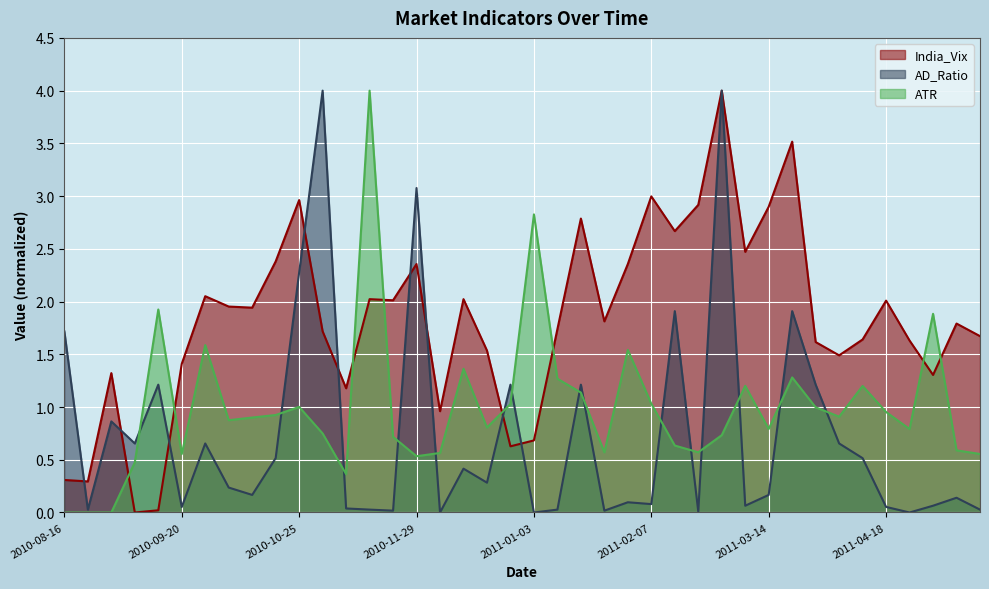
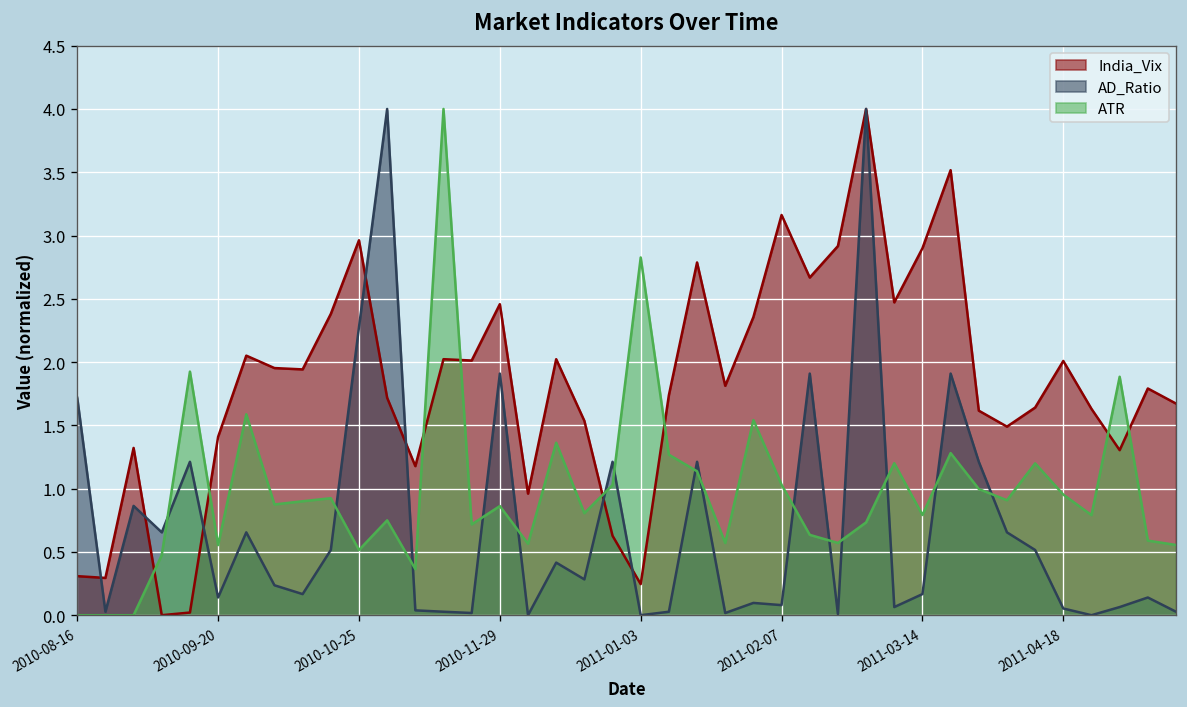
  {
    "India_Vix": {
      "2010-08-16": 0.31,
      "2010-09-20": 1.41,
      "2010-10-25": 2.96,
-     "2010-11-29": 2.36,
-     "2011-01-03": 0.68,
-     "2011-02-07": 3.00,
+     "2010-11-29": 2.46,
+     "2011-01-03": 0.25,
+     "2011-02-07": 3.16,
      "2011-03-14": 2.90,
      "2011-04-18": 2.01
    },
    "AD_Ratio": {
      "2010-08-16": 1.72,
-     "2010-09-20": 0.05,
+     "2010-09-20": 0.14,
      "2010-10-25": 2.28,
-     "2010-11-29": 3.08,
+     "2010-11-29": 1.91,
      "2011-01-03": 0.00,
      "2011-02-07": 0.08,
      "2011-03-14": 0.17,
      "2011-04-18": 0.05
    },
    "ATR": {
      "2010-08-16": 0.00,
      "2010-09-20": 0.55,
-     "2010-10-25": 1.00,
-     "2010-11-29": 0.53,
+     "2010-10-25": 0.51,
+     "2010-11-29": 0.86,
      "2011-01-03": 2.83,
      "2011-02-07": 1.03,
      "2011-03-14": 0.79,
      "2011-04-18": 0.95
    }
  }
